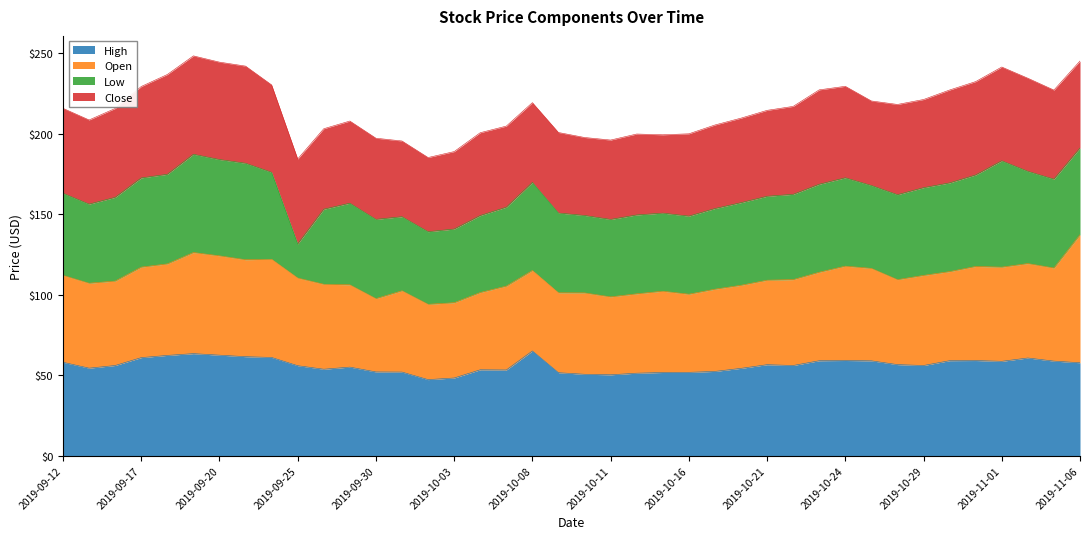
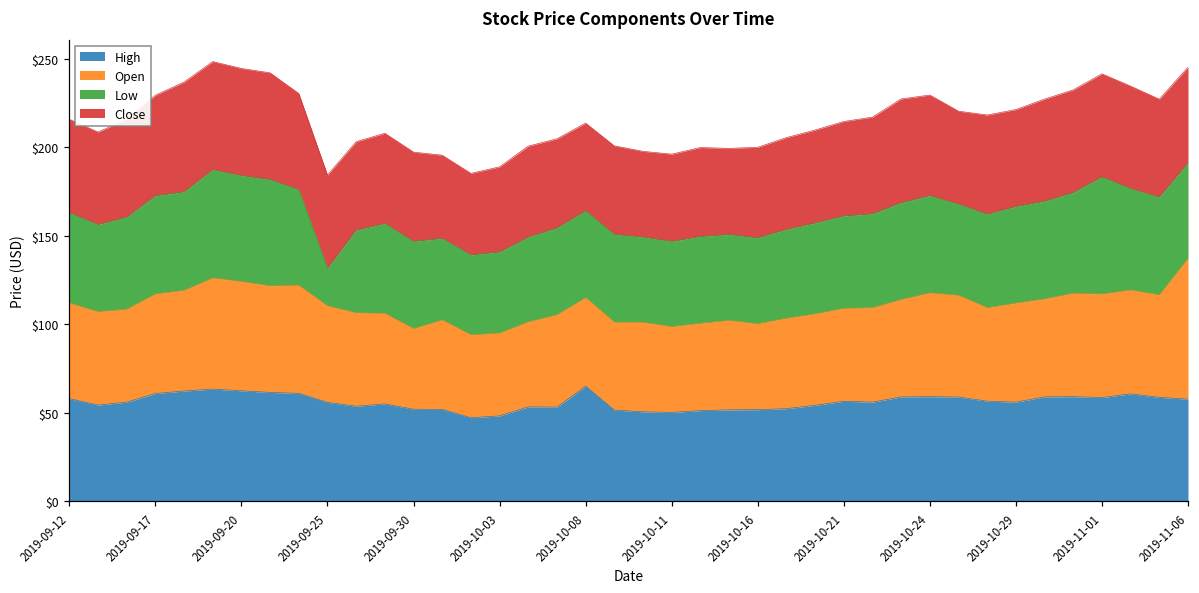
  {
    "High": {
      "2019-09-12": "$58",
      "2019-09-17": "$61",
      "2019-09-20": "$62",
      "2019-09-25": "$56",
      "2019-09-30": "$52",
      "2019-10-03": "$48",
      "2019-10-08": "$65",
      "2019-10-11": "$50",
      "2019-10-16": "$52",
      "2019-10-21": "$57",
      "2019-10-24": "$59",
      "2019-10-29": "$56",
      "2019-11-01": "$59",
      "2019-11-06": "$58"
    },
    "Open": {
      "2019-09-12": "$54",
      "2019-09-17": "$56",
      "2019-09-20": "$62",
      "2019-09-25": "$54",
      "2019-09-30": "$46",
      "2019-10-03": "$47",
      "2019-10-08": "$50",
      "2019-10-11": "$48",
      "2019-10-16": "$49",
      "2019-10-21": "$52",
      "2019-10-24": "$59",
      "2019-10-29": "$56",
      "2019-11-01": "$58",
      "2019-11-06": "$80"
    },
    "Low": {
      "2019-09-12": "$51",
      "2019-09-17": "$55",
      "2019-09-20": "$60",
      "2019-09-25": "$21",
      "2019-09-30": "$49",
      "2019-10-03": "$46",
-     "2019-10-08": "$55",
+     "2019-10-08": "$49",
      "2019-10-11": "$48",
      "2019-10-16": "$49",
      "2019-10-21": "$52",
      "2019-10-24": "$55",
      "2019-10-29": "$55",
      "2019-11-01": "$66",
      "2019-11-06": "$54"
    },
    "Close": {
      "2019-09-12": "$53",
      "2019-09-17": "$57",
      "2019-09-20": "$61",
      "2019-09-25": "$53",
      "2019-09-30": "$50",
      "2019-10-03": "$48",
      "2019-10-08": "$50",
      "2019-10-11": "$49",
      "2019-10-16": "$51",
      "2019-10-21": "$53",
      "2019-10-24": "$57",
      "2019-10-29": "$55",
      "2019-11-01": "$58",
      "2019-11-06": "$54"
    }
  }
